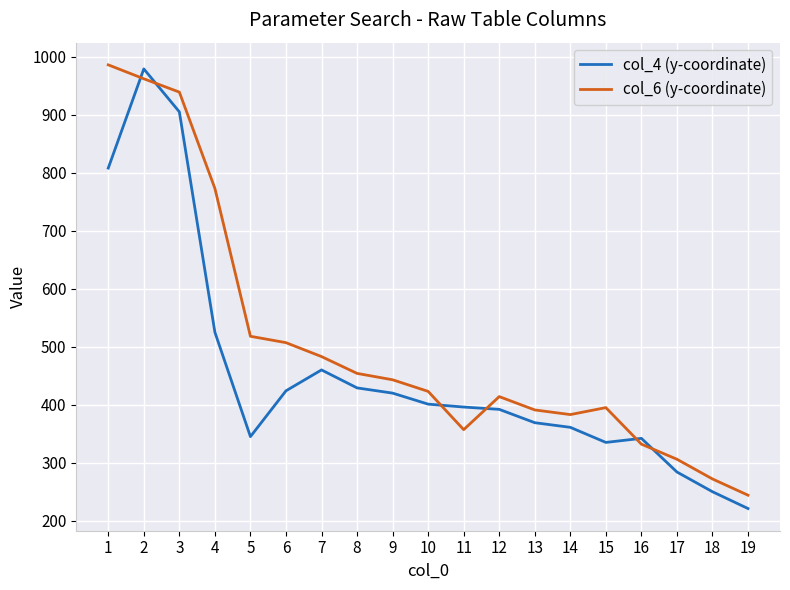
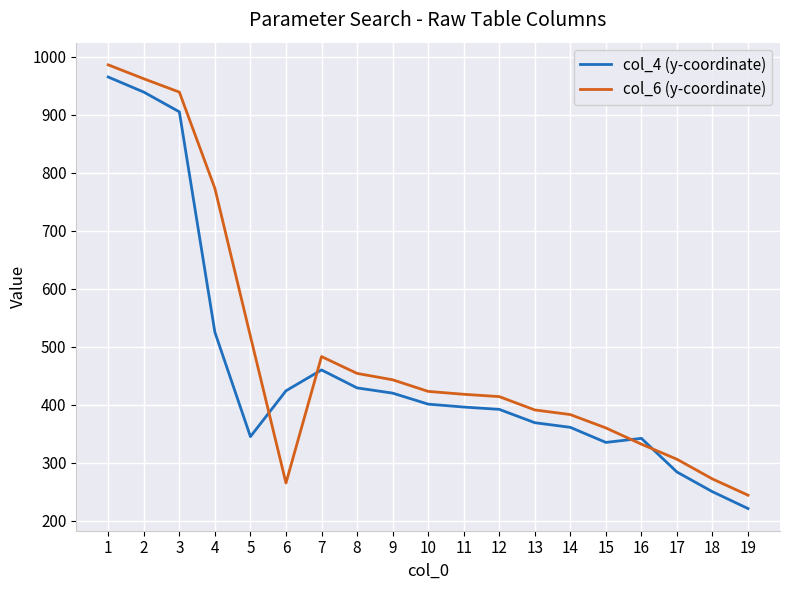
  {
    "col_4 (y-coordinate)": {
-     "1": 810,
-     "2": 980,
+     "1": 970,
+     "2": 940,
      "3": 910,
      "4": 530,
      "5": 350,
      "6": 420,
      "7": 460,
      "8": 430,
      "9": 420,
      "10": 400,
      "11": 400,
      "12": 390,
      "13": 370,
      "14": 360,
      "15": 340,
      "16": 340,
      "17": 280,
      "18": 250,
      "19": 220
    },
    "col_6 (y-coordinate)": {
      "1": 990,
      "2": 960,
      "3": 940,
      "4": 770,
      "5": 520,
-     "6": 510,
+     "6": 270,
      "7": 480,
      "8": 450,
      "9": 440,
      "10": 420,
-     "11": 360,
+     "11": 420,
      "12": 410,
      "13": 390,
      "14": 380,
-     "15": 400,
+     "15": 360,
      "16": 330,
      "17": 310,
      "18": 270,
      "19": 240
    }
  }
